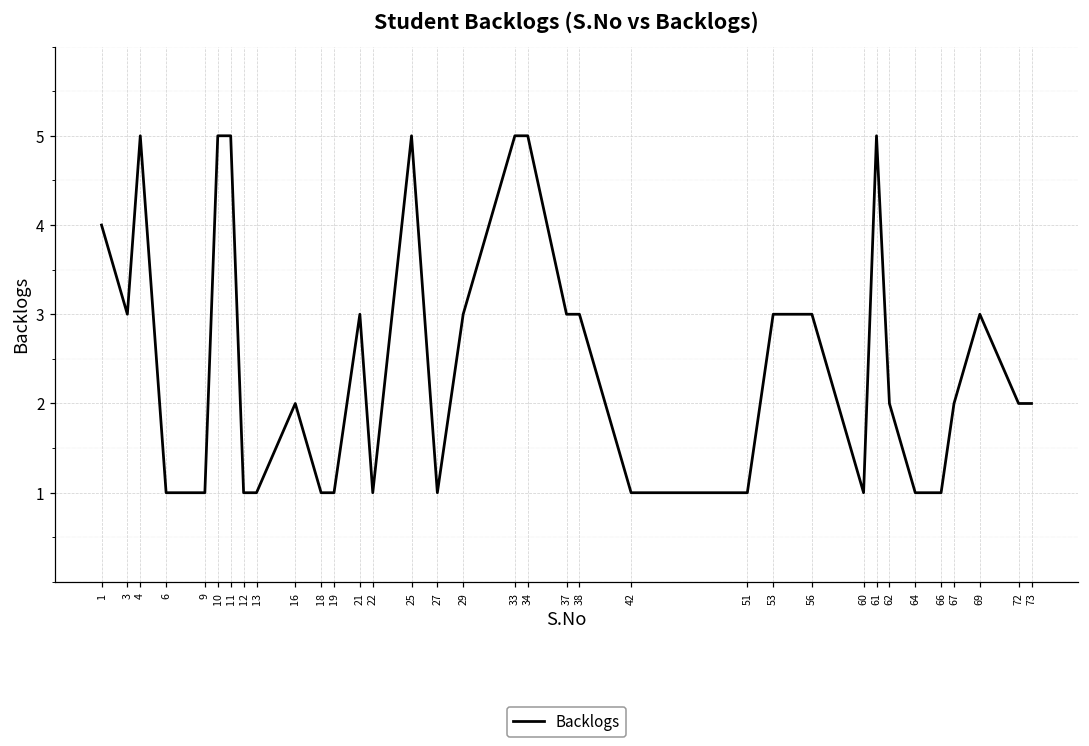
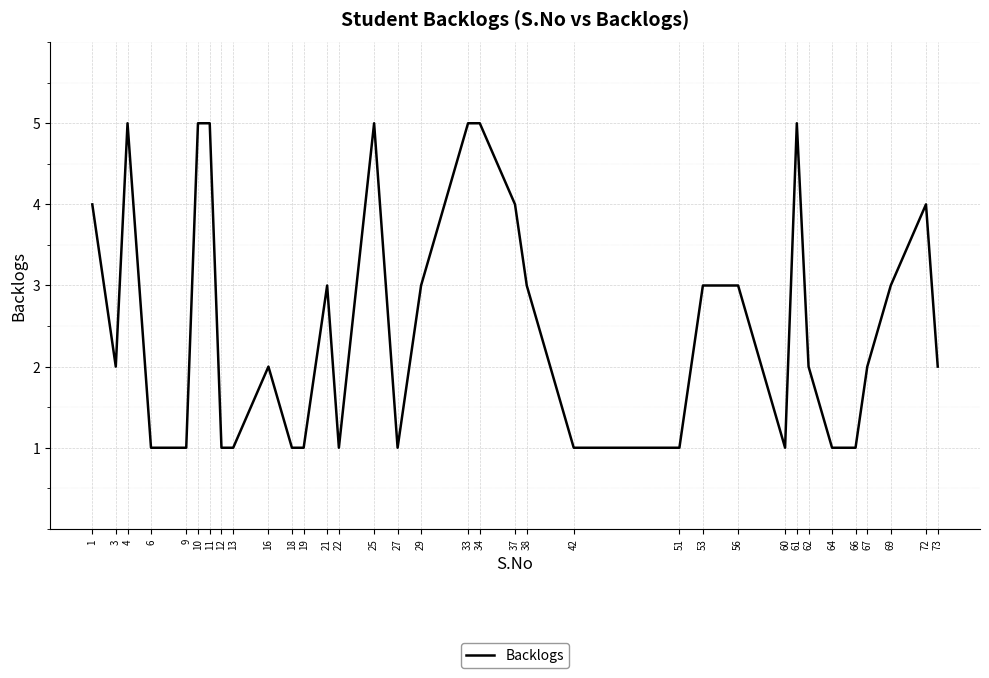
  {
    "1": 4,
-   "3": 3,
+   "3": 2,
    "4": 5,
    "6": 1,
    "9": 1,
    "10": 5,
    "11": 5,
    "12": 1,
    "13": 1,
    "16": 2,
    "18": 1,
    "19": 1,
    "21": 3,
    "22": 1,
    "25": 5,
    "27": 1,
    "29": 3,
    "33": 5,
    "34": 5,
-   "37": 3,
+   "37": 4,
    "38": 3,
    "42": 1,
    "51": 1,
    "53": 3,
    "56": 3,
    "60": 1,
    "61": 5,
    "62": 2,
    "64": 1,
    "66": 1,
    "67": 2,
    "69": 3,
-   "72": 2,
+   "72": 4,
    "73": 2
  }
